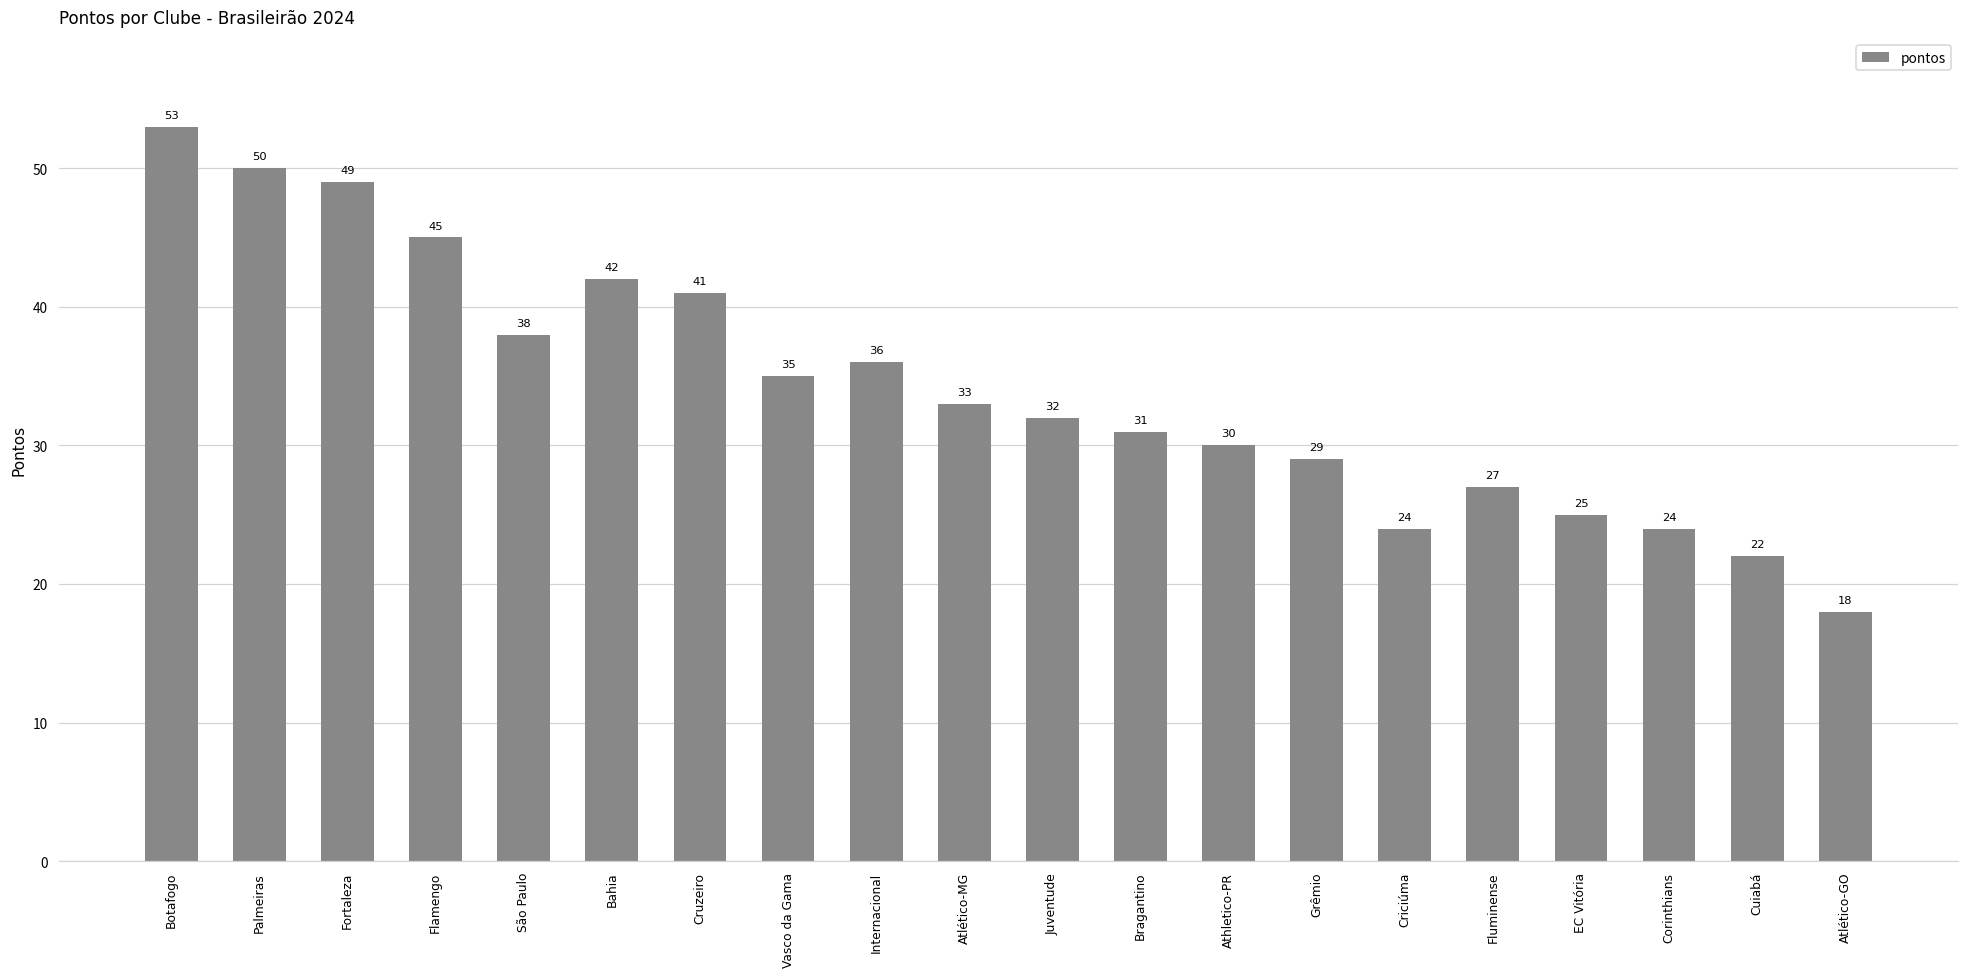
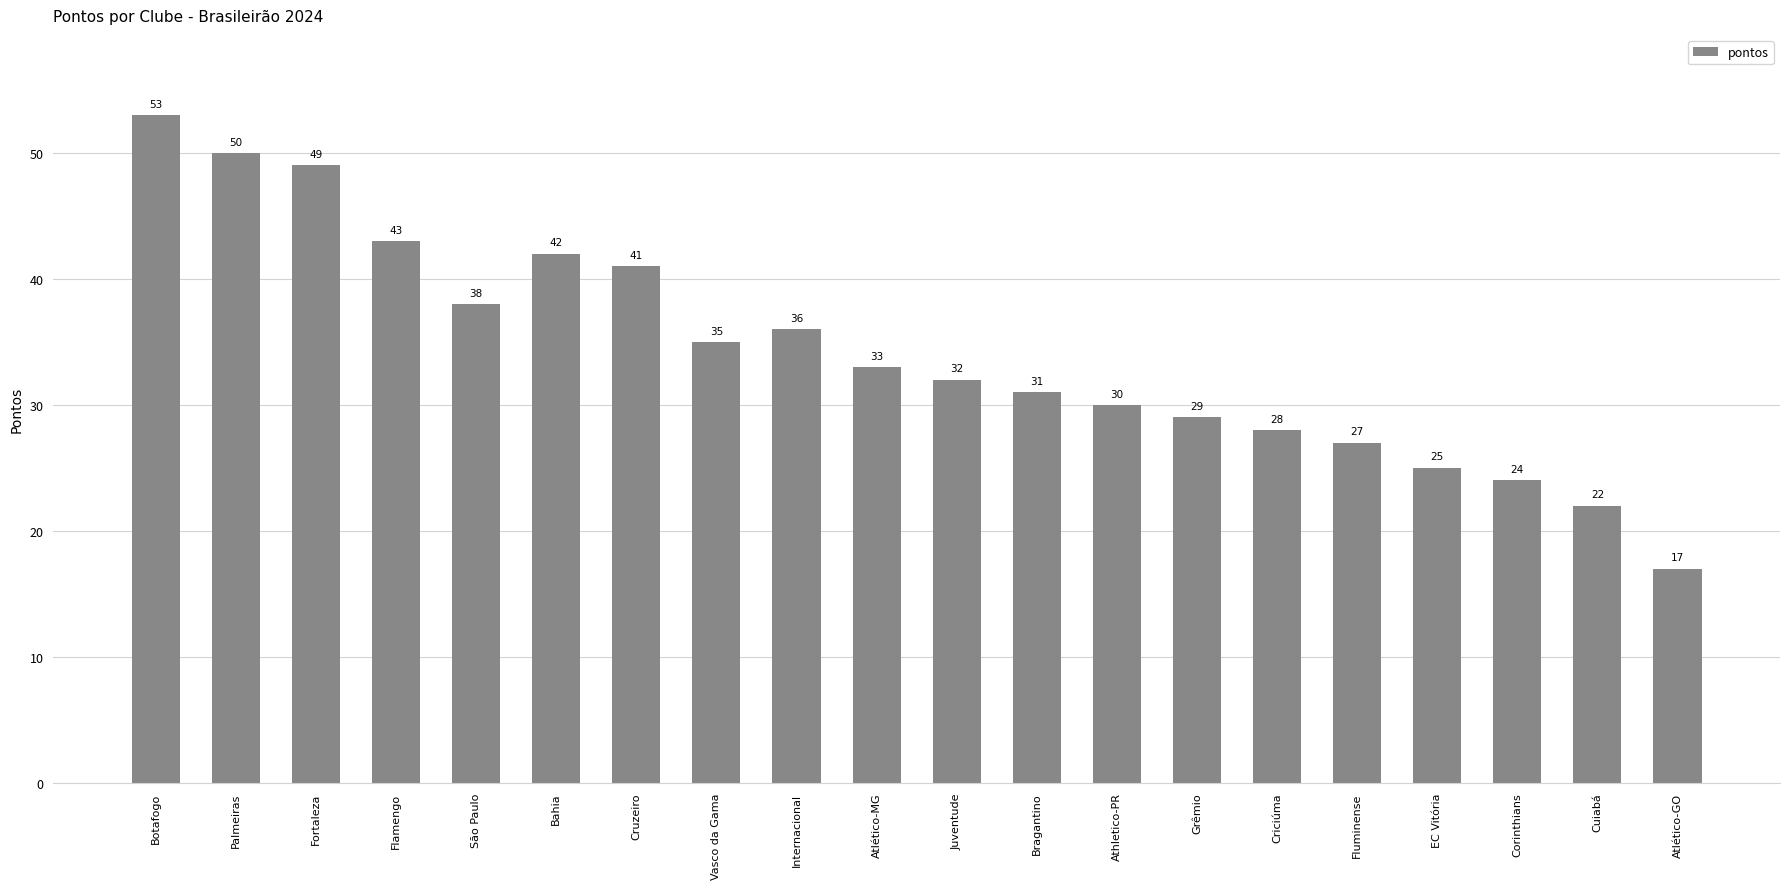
  {
    "Botafogo": 53,
    "Palmeiras": 50,
    "Fortaleza": 49,
-   "Flamengo": 45,
+   "Flamengo": 43,
    "São Paulo": 38,
    "Bahia": 42,
    "Cruzeiro": 41,
    "Vasco da Gama": 35,
    "Internacional": 36,
    "Atlético-MG": 33,
    "Juventude": 32,
    "Bragantino": 31,
    "Athletico-PR": 30,
    "Grêmio": 29,
-   "Criciúma": 24,
+   "Criciúma": 28,
    "Fluminense": 27,
    "EC Vitória": 25,
    "Corinthians": 24,
    "Cuiabá": 22,
-   "Atlético-GO": 18
+   "Atlético-GO": 17
  }
